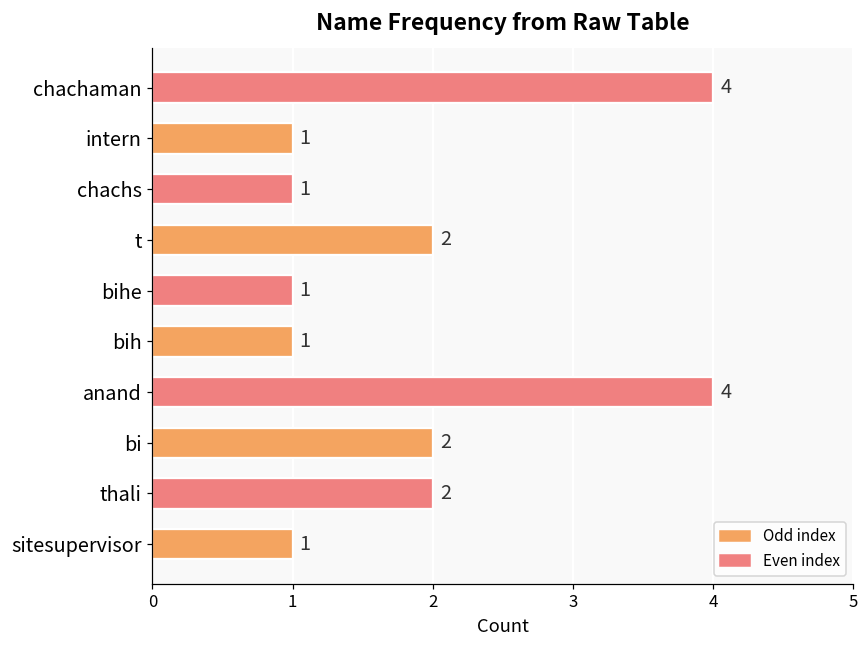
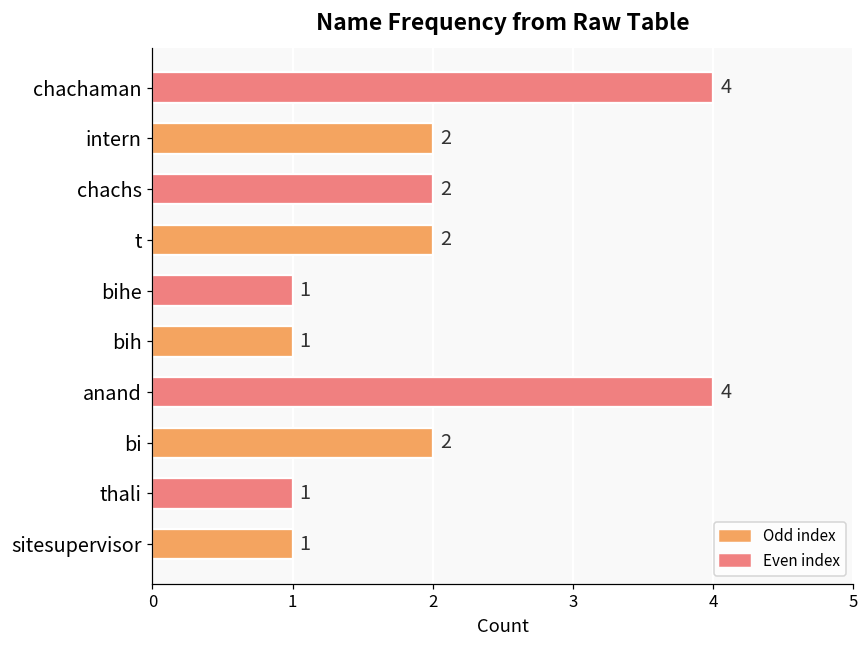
  {
    "chachaman": 4,
-   "intern": 1,
-   "chachs": 1,
+   "intern": 2,
+   "chachs": 2,
    "t": 2,
    "bihe": 1,
    "bih": 1,
    "anand": 4,
    "bi": 2,
-   "thali": 2,
+   "thali": 1,
    "sitesupervisor": 1
  }
